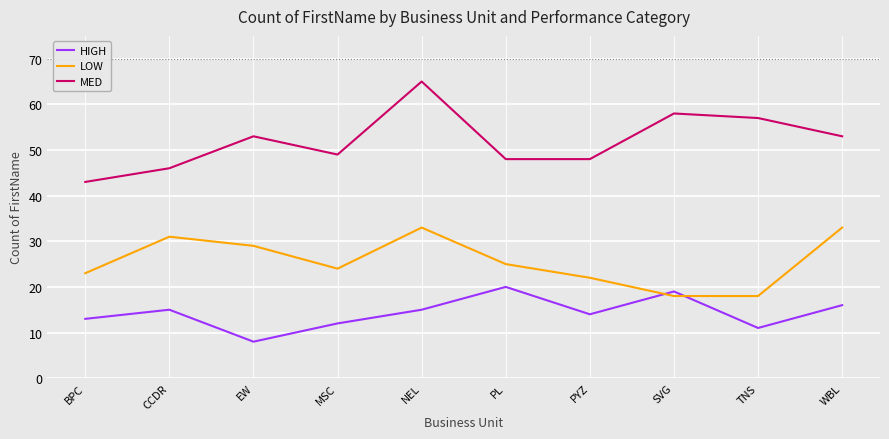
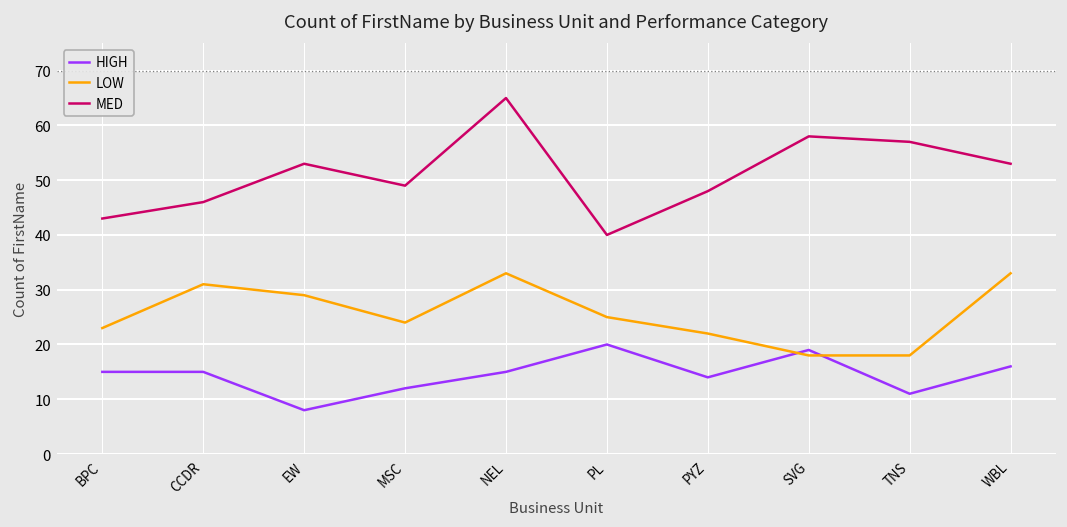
  {
    "HIGH": {
-     "BPC": 13,
+     "BPC": 15,
      "CCDR": 15,
      "EW": 8,
      "MSC": 12,
      "NEL": 15,
      "PL": 20,
      "PYZ": 14,
      "SVG": 19,
      "TNS": 11,
      "WBL": 16
    },
    "LOW": {
      "BPC": 23,
      "CCDR": 31,
      "EW": 29,
      "MSC": 24,
      "NEL": 33,
      "PL": 25,
      "PYZ": 22,
      "SVG": 18,
      "TNS": 18,
      "WBL": 33
    },
    "MED": {
      "BPC": 43,
      "CCDR": 46,
      "EW": 53,
      "MSC": 49,
      "NEL": 65,
-     "PL": 48,
+     "PL": 40,
      "PYZ": 48,
      "SVG": 58,
      "TNS": 57,
      "WBL": 53
    }
  }
